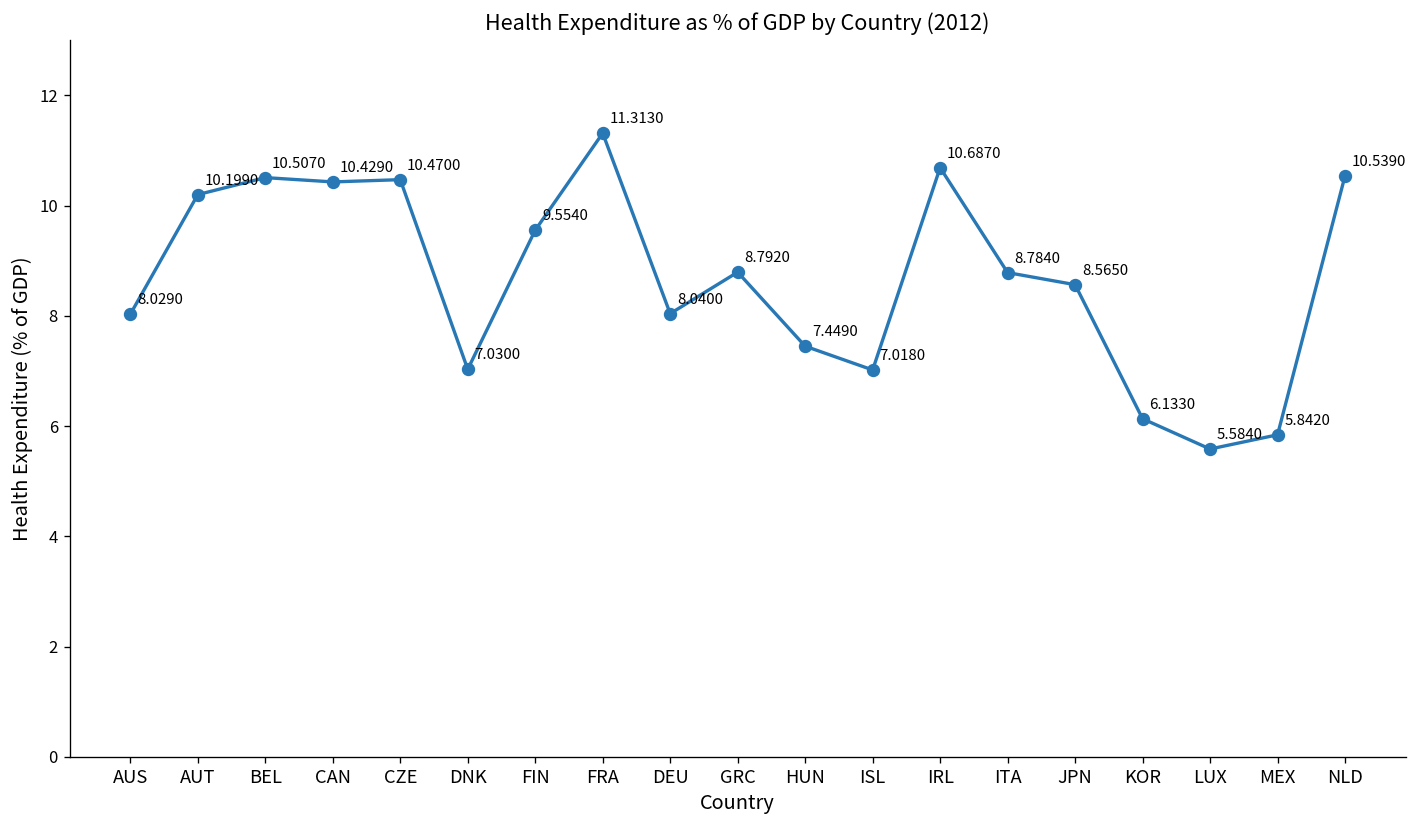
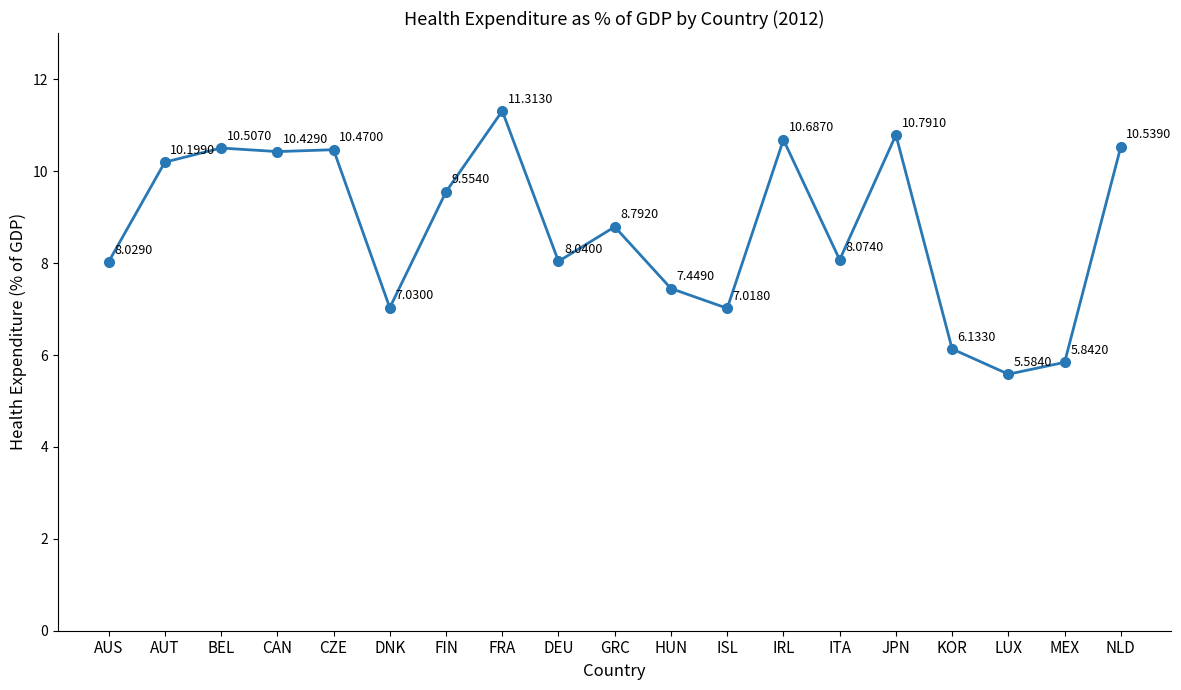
  {
    "AUS": 8.0290,
    "AUT": 10.1990,
    "BEL": 10.5070,
    "CAN": 10.4290,
    "CZE": 10.4700,
    "DNK": 7.0300,
    "FIN": 9.5540,
    "FRA": 11.3130,
    "DEU": 8.0400,
    "GRC": 8.7920,
    "HUN": 7.4490,
    "ISL": 7.0180,
    "IRL": 10.6870,
-   "ITA": 8.7840,
-   "JPN": 8.5650,
+   "ITA": 8.0740,
+   "JPN": 10.7910,
    "KOR": 6.1330,
    "LUX": 5.5840,
    "MEX": 5.8420,
    "NLD": 10.5390
  }
